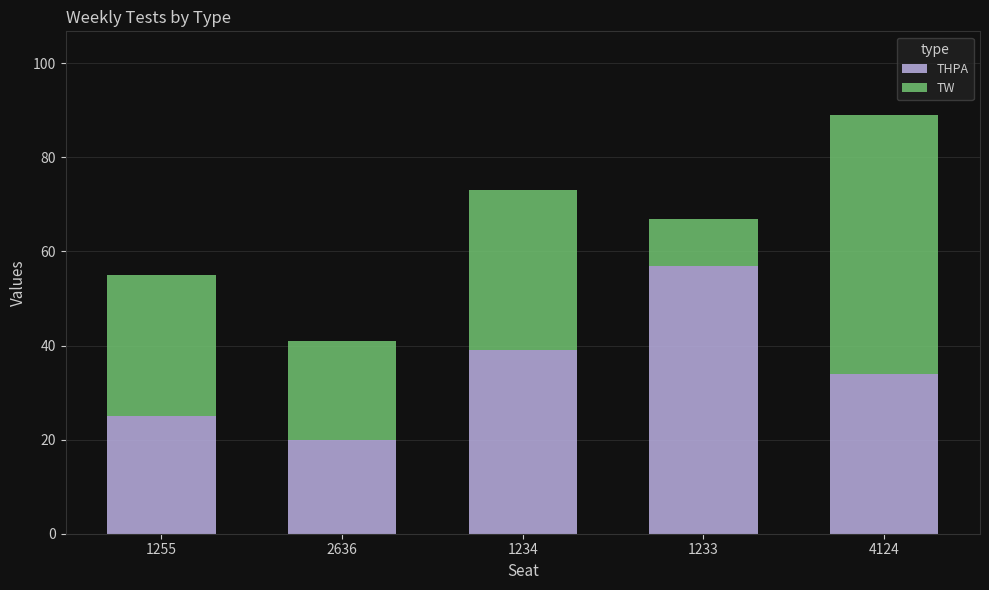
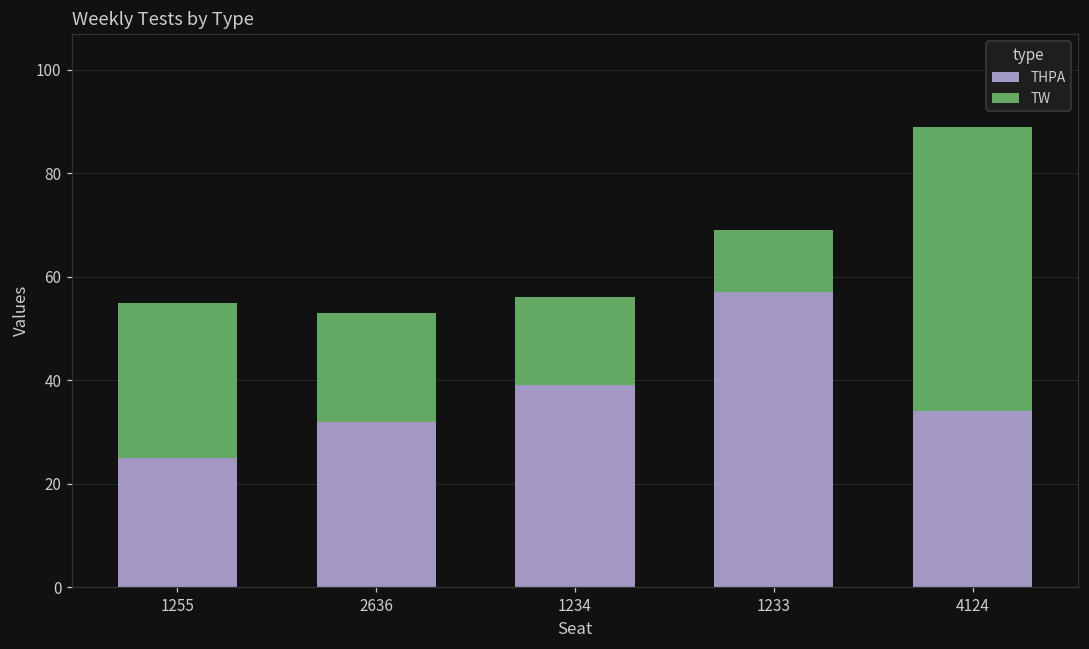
  {
    "THPA": {
      "1255": 25,
-     "2636": 20,
+     "2636": 32,
      "1234": 39,
      "1233": 57,
      "4124": 34
    },
    "TW": {
      "1255": 30,
      "2636": 21,
-     "1234": 34,
-     "1233": 10,
+     "1234": 17,
+     "1233": 12,
      "4124": 55
    }
  }
